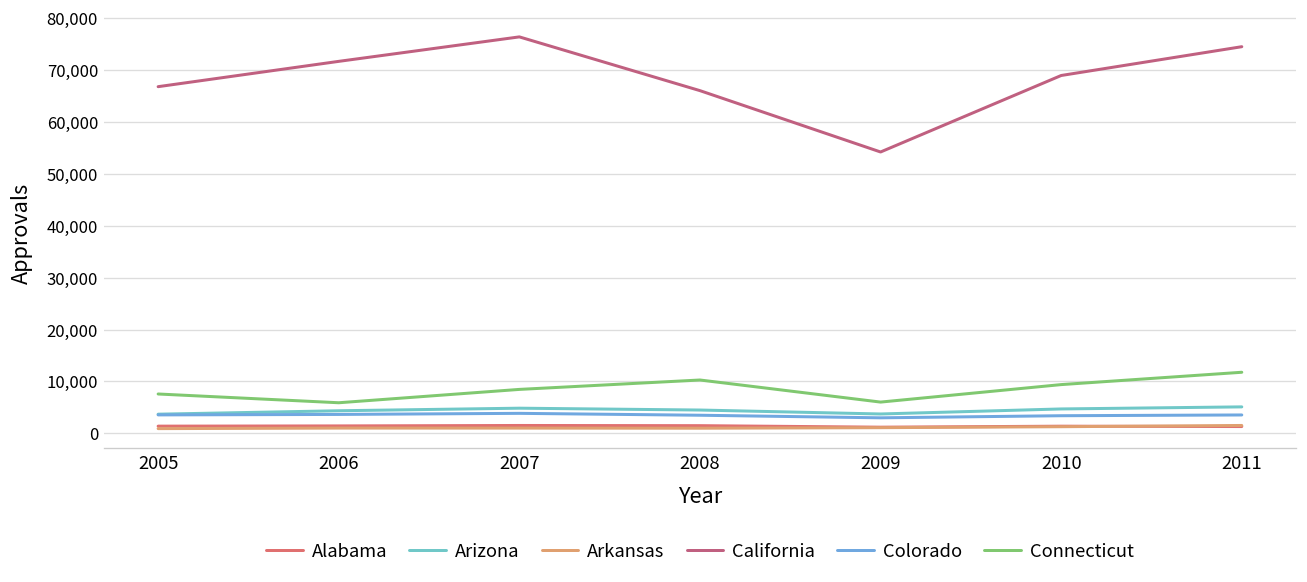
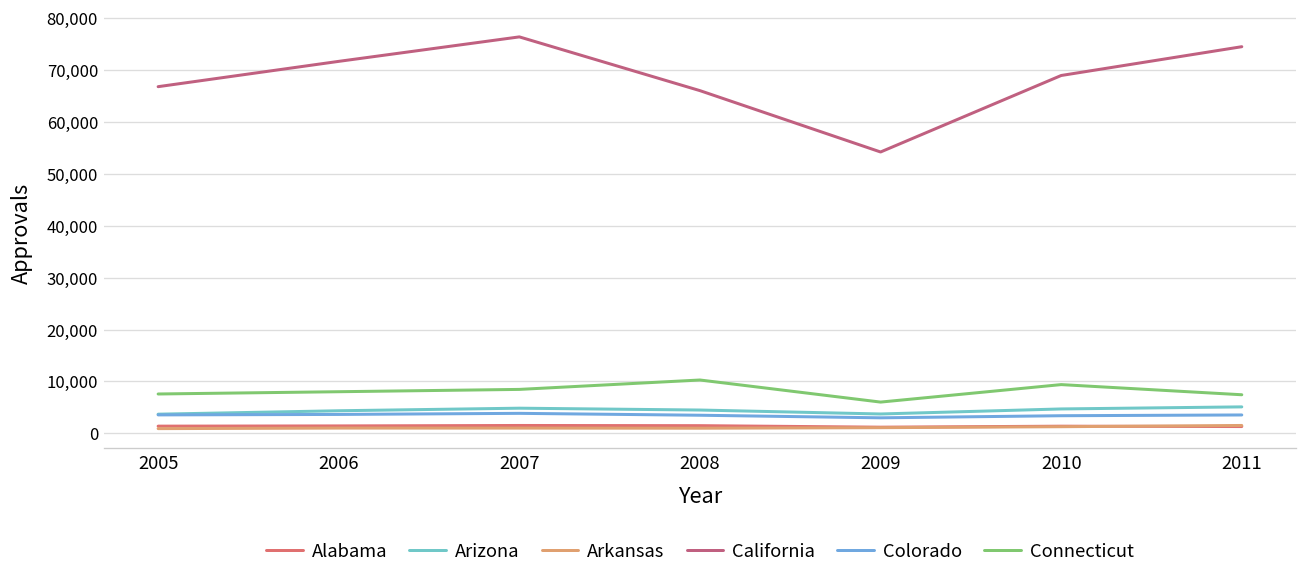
  {
    "Connecticut": {
      "2005": "8,000",
-     "2006": "6,000",
+     "2006": "8,000",
      "2007": "8,000",
      "2008": "10,000",
      "2009": "6,000",
      "2010": "9,000",
-     "2011": "12,000"
+     "2011": "7,000"
    }
  }
